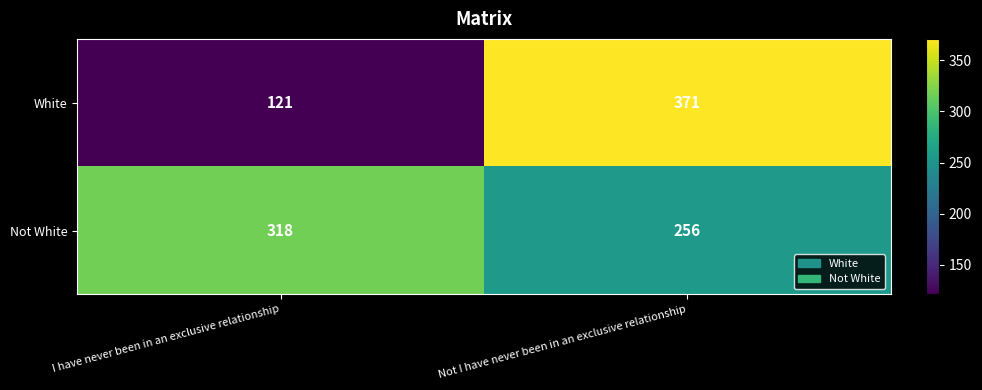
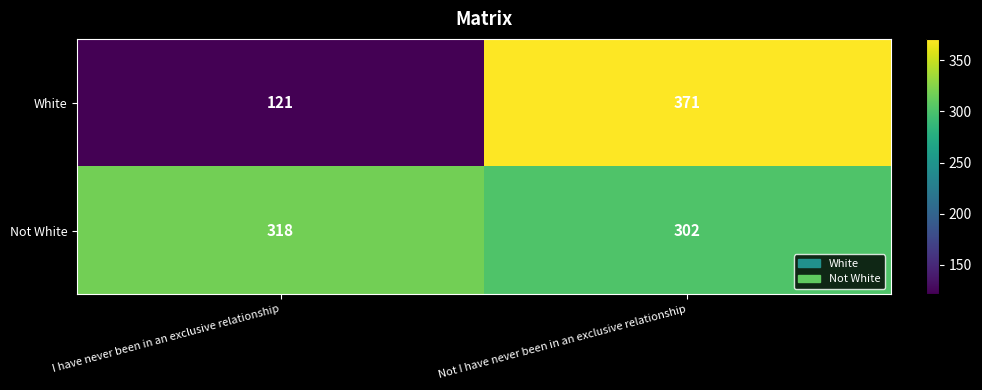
  {
    "White": {
      "I have never been in an exclusive relationship": 121,
      "Not I have never been in an exclusive relationship": 371
    },
    "Not White": {
      "I have never been in an exclusive relationship": 318,
-     "Not I have never been in an exclusive relationship": 256
+     "Not I have never been in an exclusive relationship": 302
    }
  }
